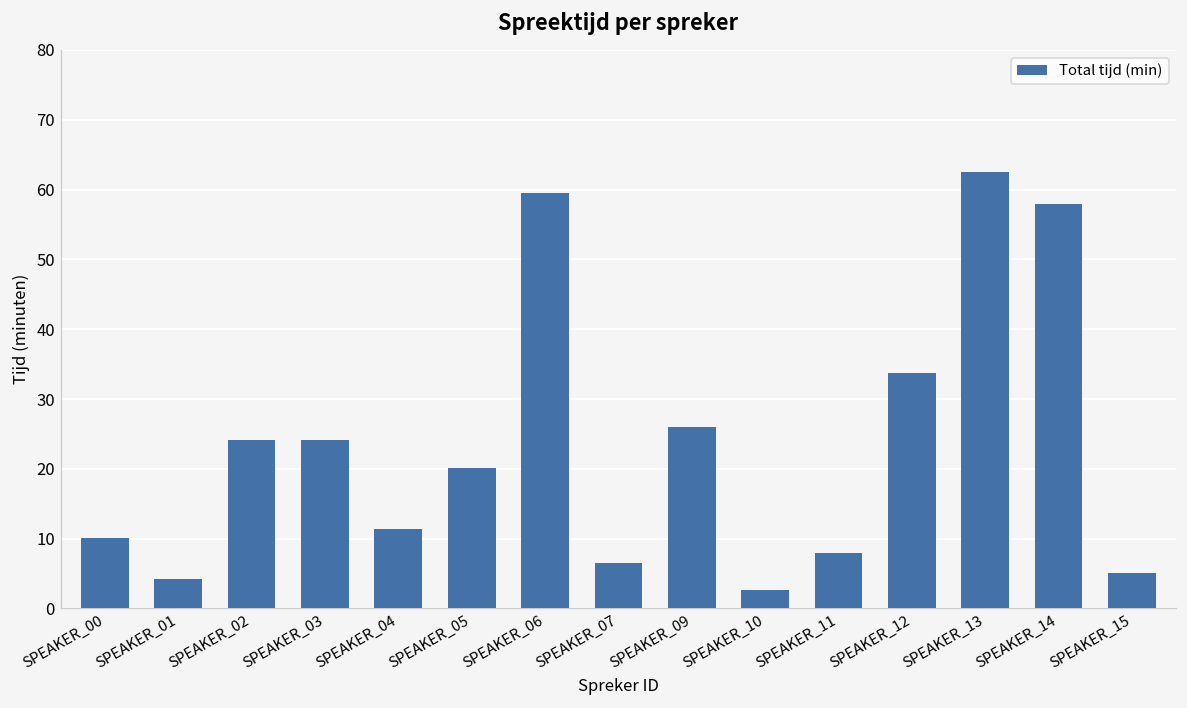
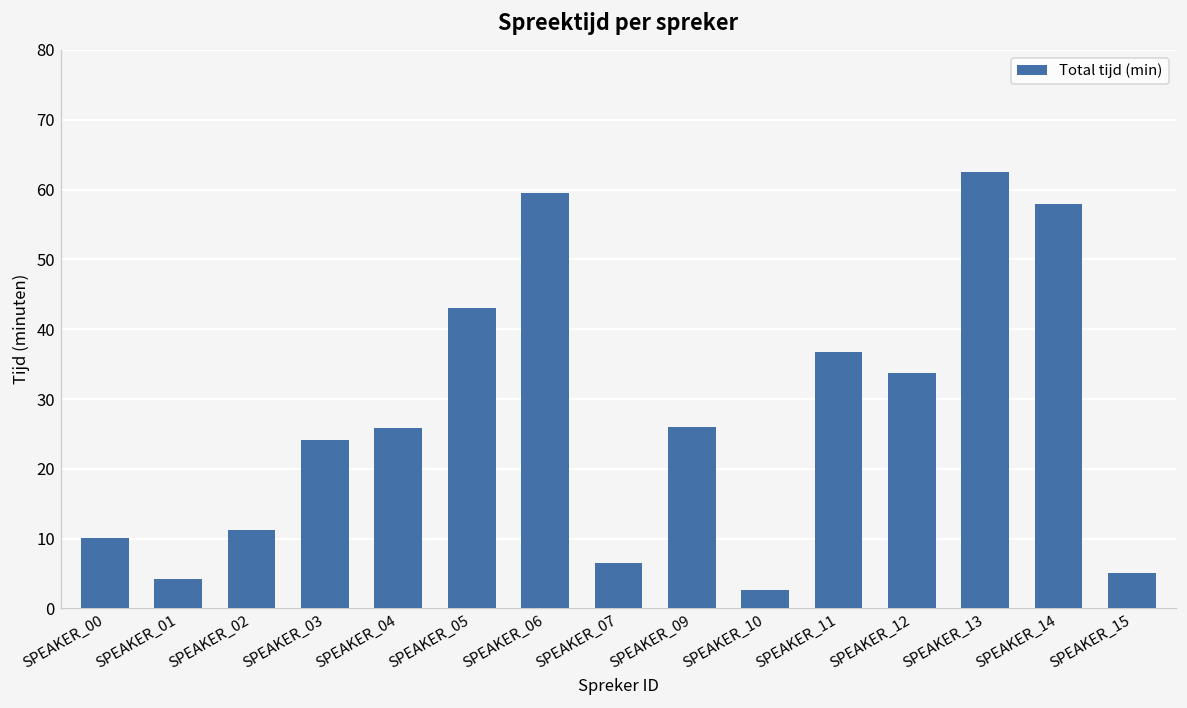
  {
    "SPEAKER_00": 10,
    "SPEAKER_01": 4,
-   "SPEAKER_02": 24,
+   "SPEAKER_02": 11,
    "SPEAKER_03": 24,
-   "SPEAKER_04": 11,
-   "SPEAKER_05": 20,
+   "SPEAKER_04": 26,
+   "SPEAKER_05": 43,
    "SPEAKER_06": 60,
    "SPEAKER_07": 7,
    "SPEAKER_09": 26,
    "SPEAKER_10": 3,
-   "SPEAKER_11": 8,
+   "SPEAKER_11": 37,
    "SPEAKER_12": 34,
    "SPEAKER_13": 62,
    "SPEAKER_14": 58,
    "SPEAKER_15": 5
  }
